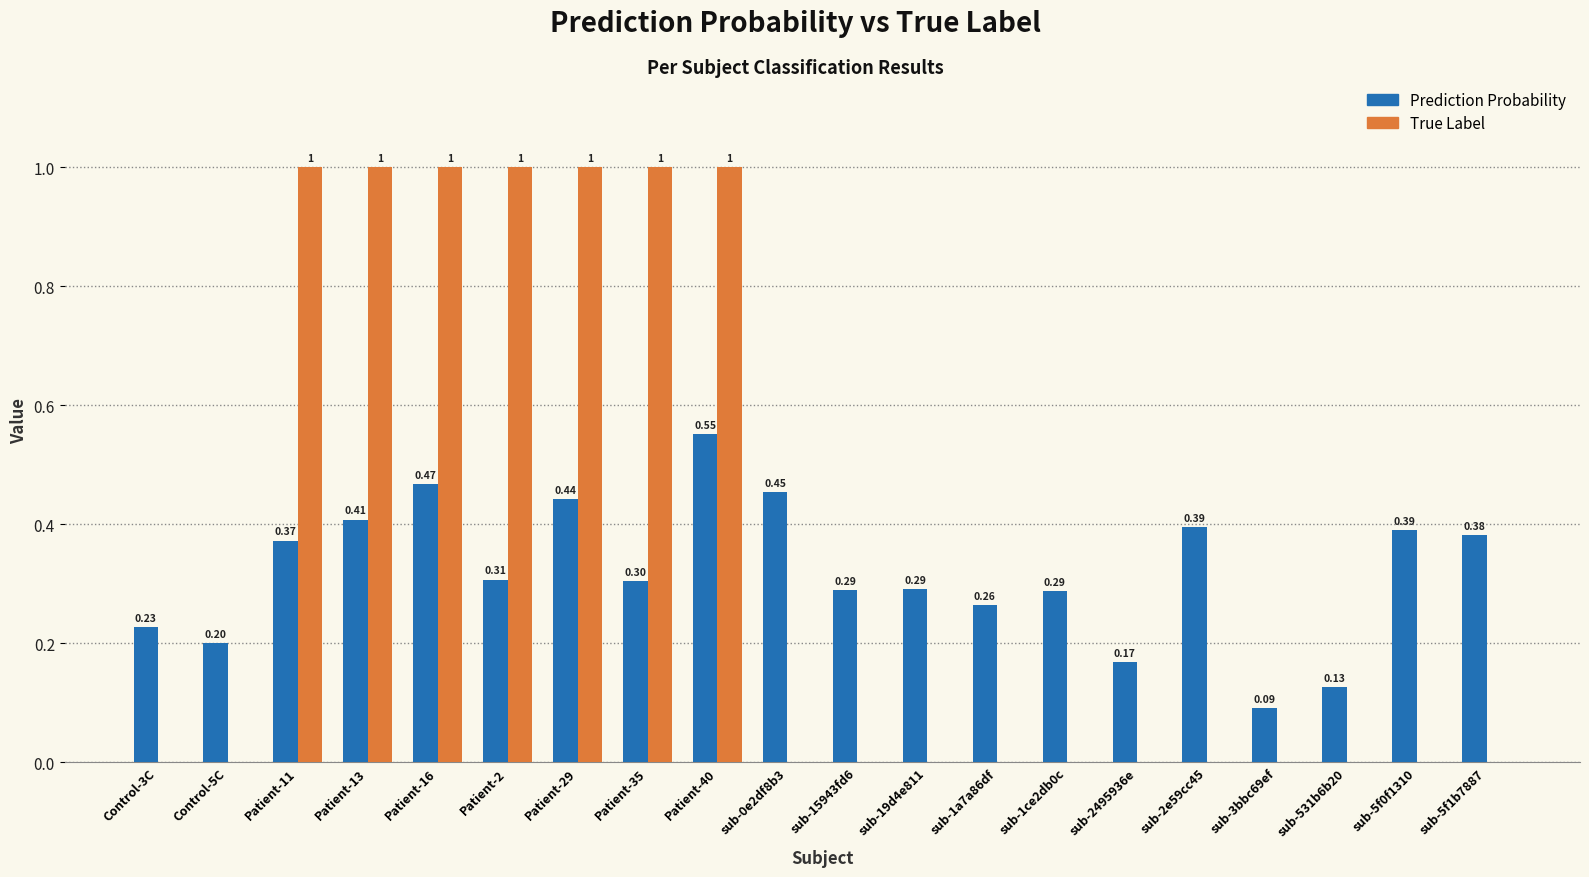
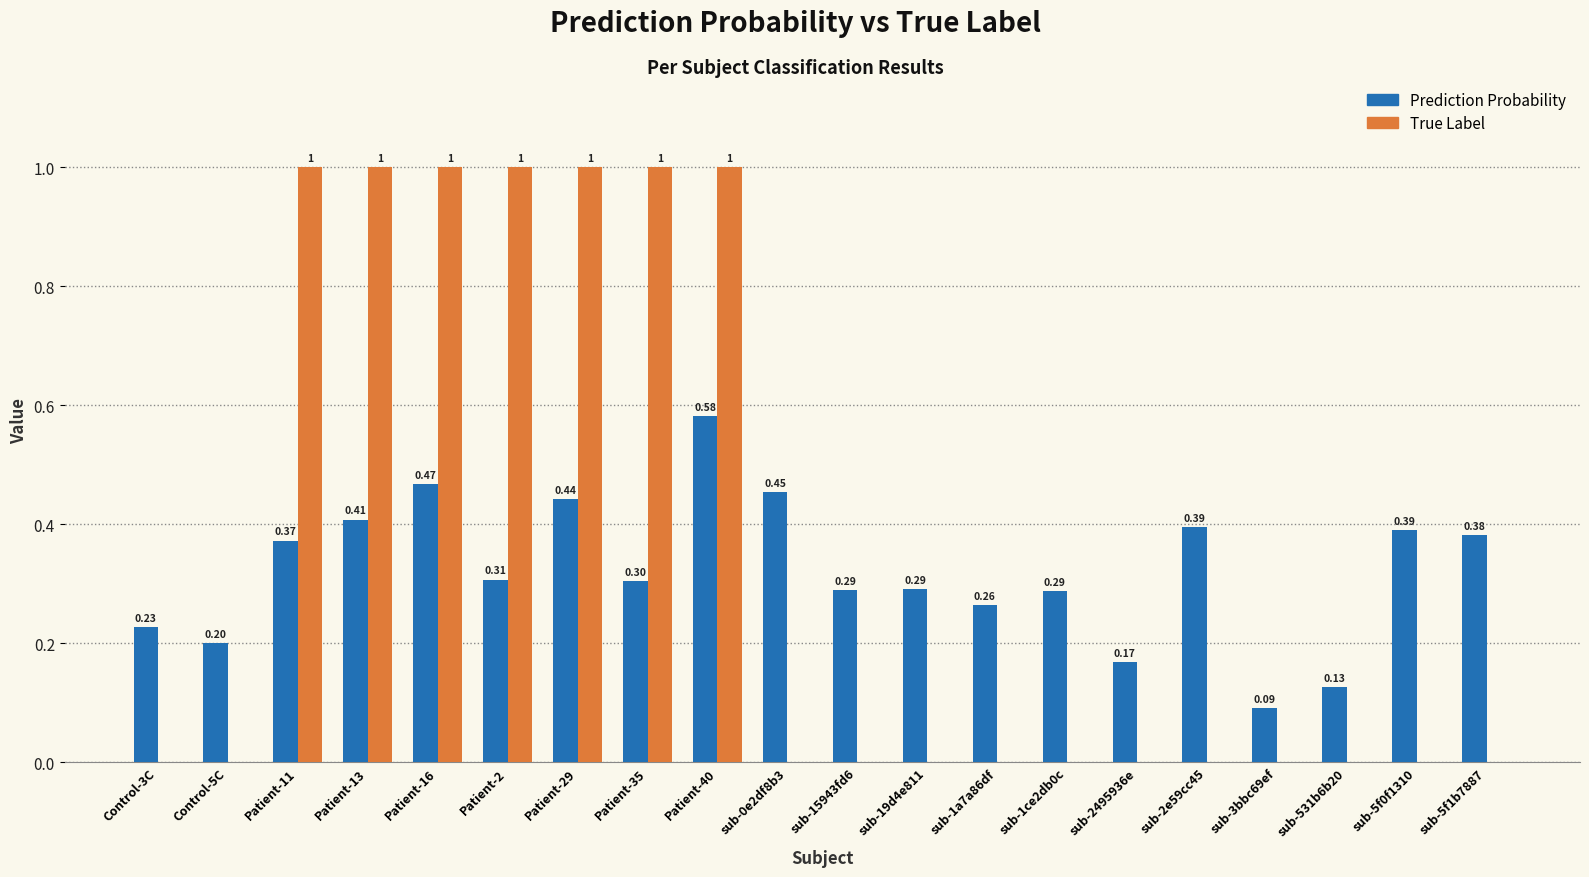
  {
    "Prediction Probability": {
      "Control-3C": 0.23,
      "Control-5C": 0.20,
      "Patient-11": 0.37,
      "Patient-13": 0.41,
      "Patient-16": 0.47,
      "Patient-2": 0.31,
      "Patient-29": 0.44,
      "Patient-35": 0.30,
-     "Patient-40": 0.55,
+     "Patient-40": 0.58,
      "sub-0e2df8b3": 0.45,
      "sub-15943fd6": 0.29,
      "sub-19d4e811": 0.29,
      "sub-1a7a86df": 0.26,
      "sub-1ce2db0c": 0.29,
      "sub-2495936e": 0.17,
      "sub-2e59cc45": 0.39,
      "sub-3bbc69ef": 0.09,
      "sub-531b6b20": 0.13,
      "sub-5f0f1310": 0.39,
      "sub-5f1b7887": 0.38
    },
    "True Label": {
      "Patient-11": 1,
      "Patient-13": 1,
      "Patient-16": 1,
      "Patient-2": 1,
      "Patient-29": 1,
      "Patient-35": 1,
      "Patient-40": 1
    }
  }
